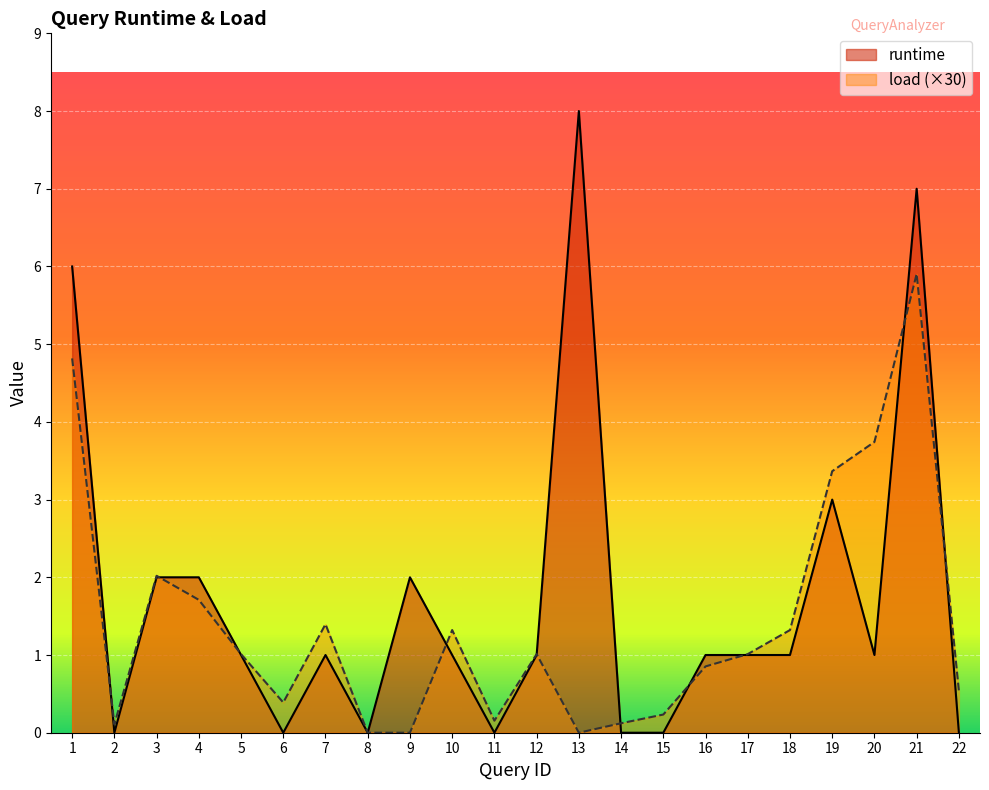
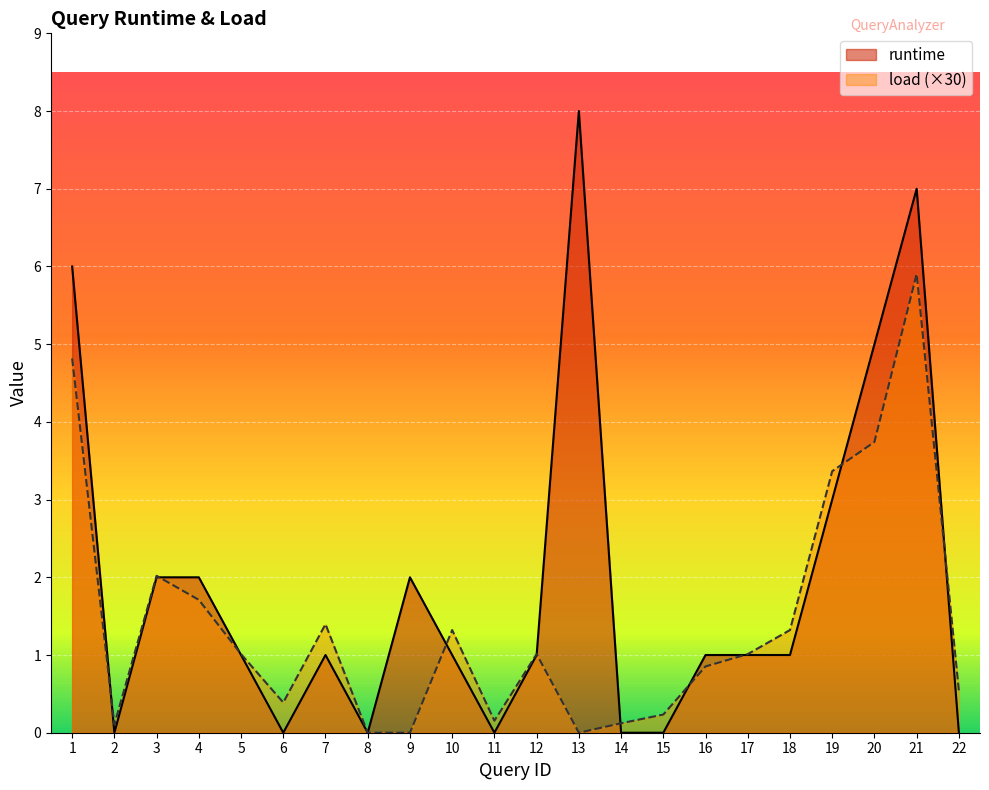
  {
    "runtime": {
      "1": 6,
      "2": 0,
      "4": 2,
      "6": 0,
      "7": 1,
      "9": 2,
      "10": 1,
      "11": 0,
      "13": 8,
      "14": 0,
      "15": 0,
      "16": 1,
      "18": 1,
      "19": 3,
-     "20": 1,
+     "20": 5,
      "21": 7,
      "22": 0
    },
    "load (×30)": {
      "1": 4.8,
      "2": 0.1,
      "4": 1.7,
      "6": 0.4,
      "7": 1.4,
      "9": 0,
      "10": 1.3,
      "11": 0.2,
      "13": 0,
      "14": 0.1,
      "15": 0.2,
      "16": 0.9,
      "18": 1.3,
      "19": 3.4,
      "20": 3.7,
      "21": 5.9,
      "22": 0.5
    }
  }
